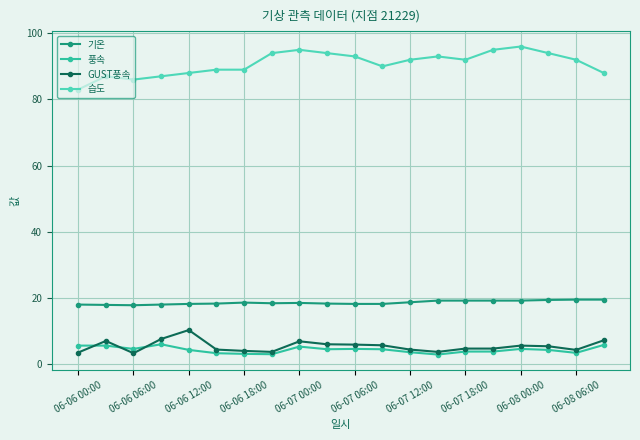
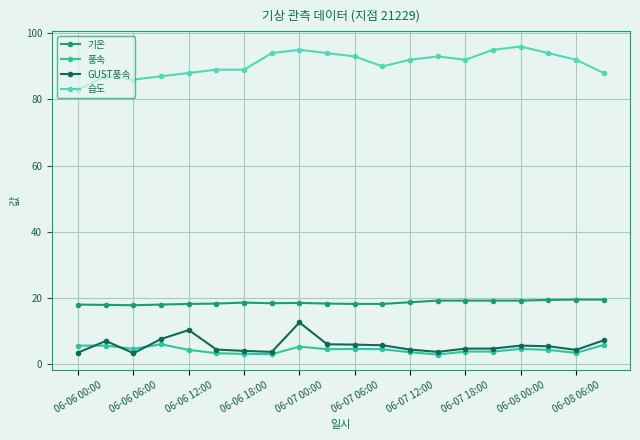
  {
    "GUST풍속": {
      "06-06 00:00": 4,
      "06-06 06:00": 3,
      "06-06 12:00": 10,
      "06-06 18:00": 4,
-     "06-07 00:00": 7,
+     "06-07 00:00": 13,
      "06-07 06:00": 6,
      "06-07 12:00": 4,
      "06-07 18:00": 5,
      "06-08 00:00": 6,
      "06-08 06:00": 4
    }
  }
